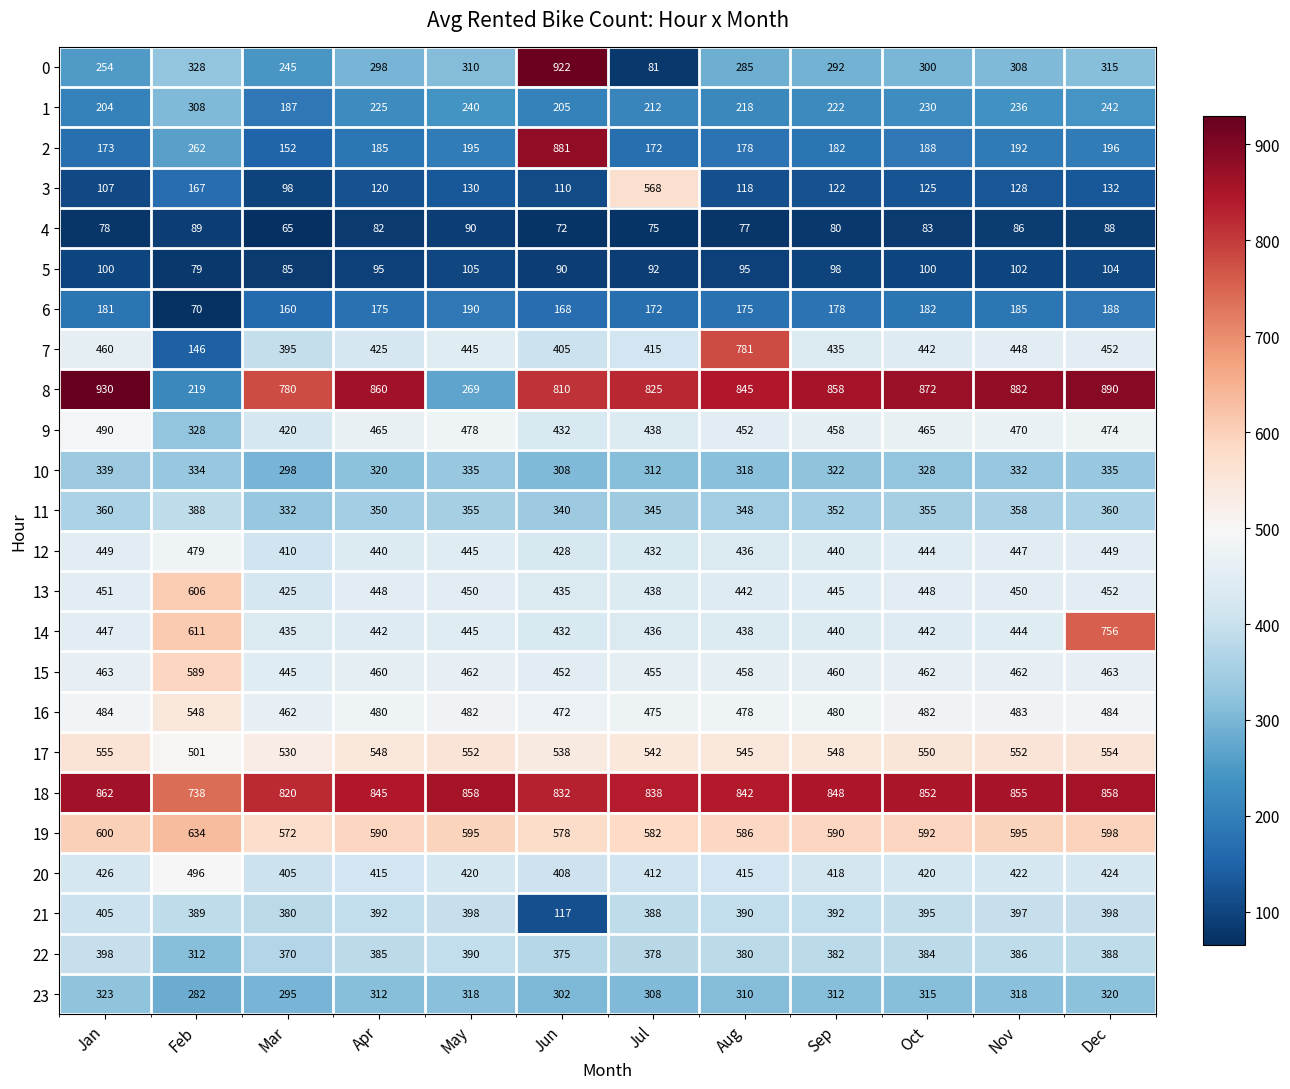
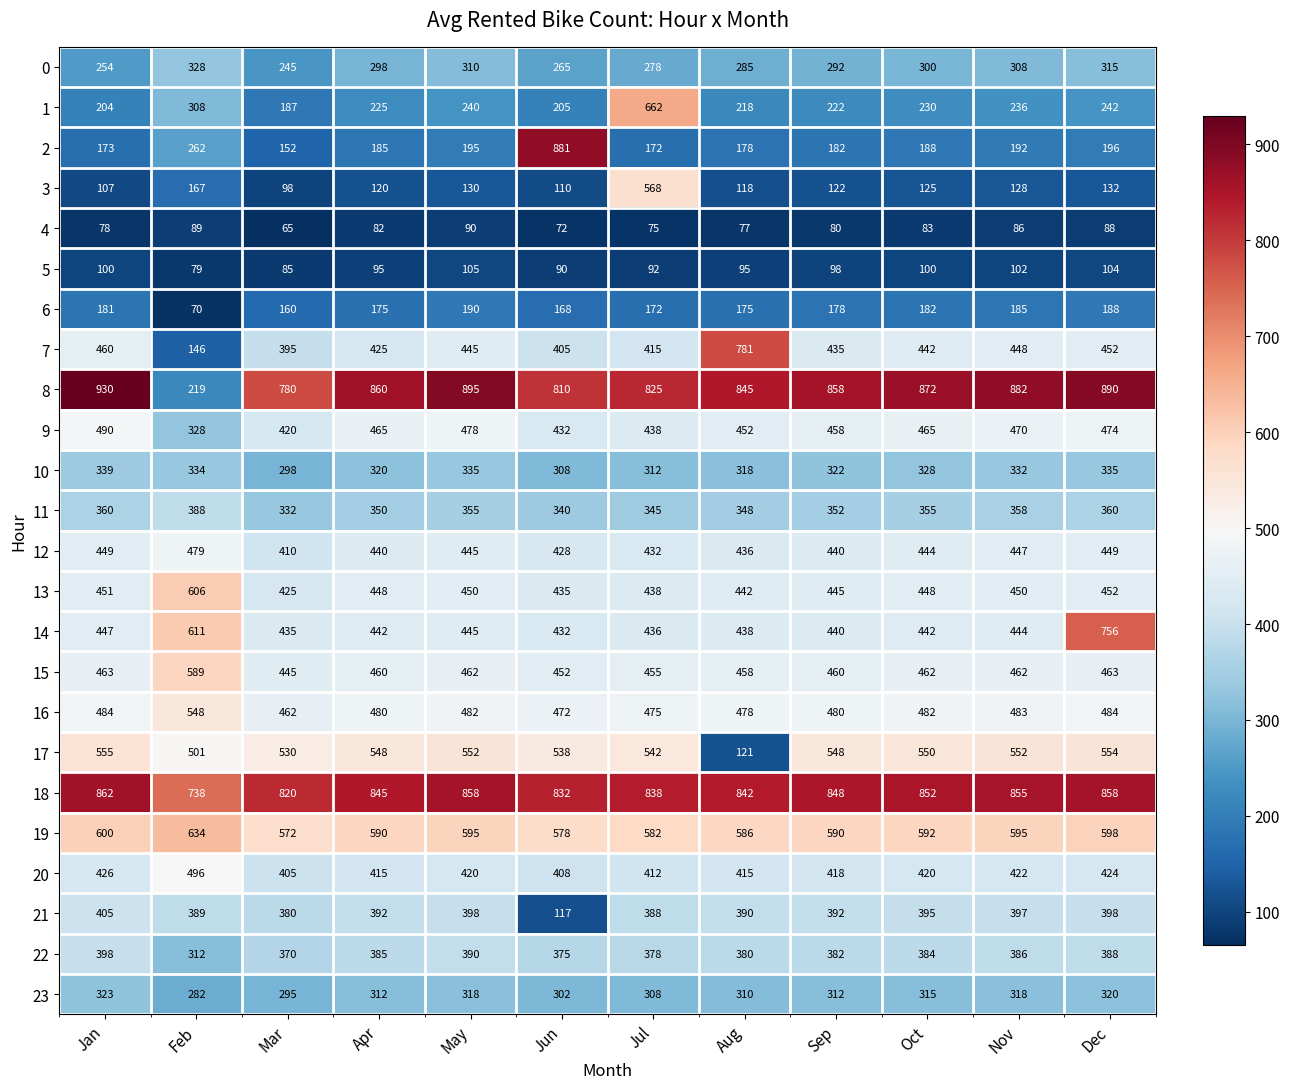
  {
    "0": {
      "Jan": 254,
      "Feb": 328,
      "Mar": 245,
      "Apr": 298,
      "May": 310,
-     "Jun": 922,
-     "Jul": 81,
+     "Jun": 265,
+     "Jul": 278,
      "Aug": 285,
      "Sep": 292,
      "Oct": 300,
      "Nov": 308,
      "Dec": 315
    },
    "1": {
      "Jan": 204,
      "Feb": 308,
      "Mar": 187,
      "Apr": 225,
      "May": 240,
      "Jun": 205,
-     "Jul": 212,
+     "Jul": 662,
      "Aug": 218,
      "Sep": 222,
      "Oct": 230,
      "Nov": 236,
      "Dec": 242
    },
    "8": {
      "Jan": 930,
      "Feb": 219,
      "Mar": 780,
      "Apr": 860,
-     "May": 269,
+     "May": 895,
      "Jun": 810,
      "Jul": 825,
      "Aug": 845,
      "Sep": 858,
      "Oct": 872,
      "Nov": 882,
      "Dec": 890
    },
    "17": {
      "Jan": 555,
      "Feb": 501,
      "Mar": 530,
      "Apr": 548,
      "May": 552,
      "Jun": 538,
      "Jul": 542,
-     "Aug": 545,
+     "Aug": 121,
      "Sep": 548,
      "Oct": 550,
      "Nov": 552,
      "Dec": 554
    }
  }
